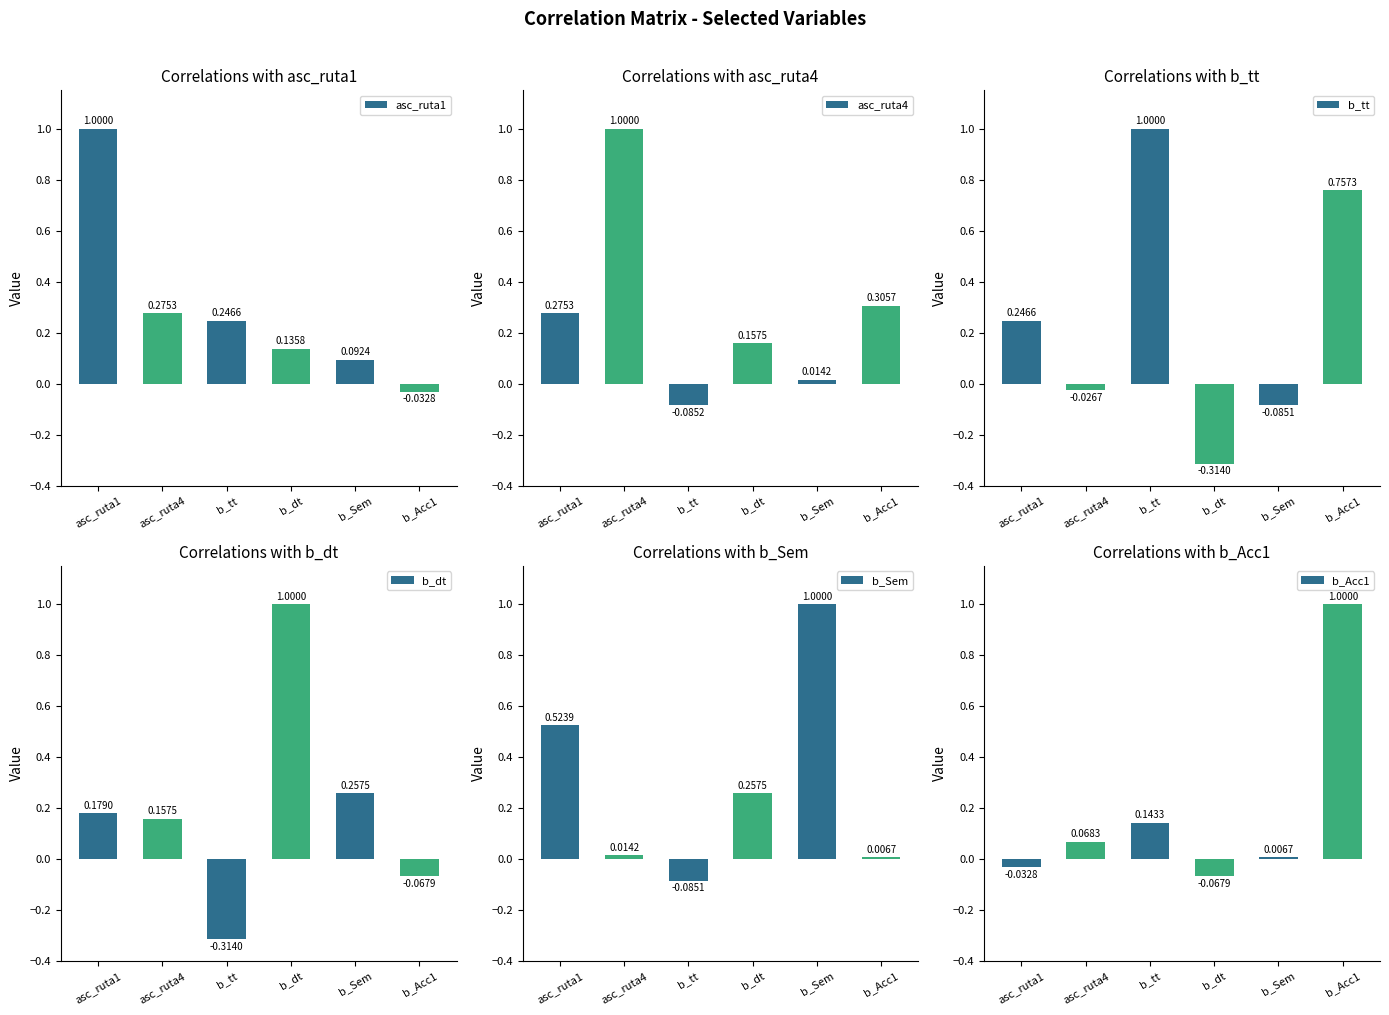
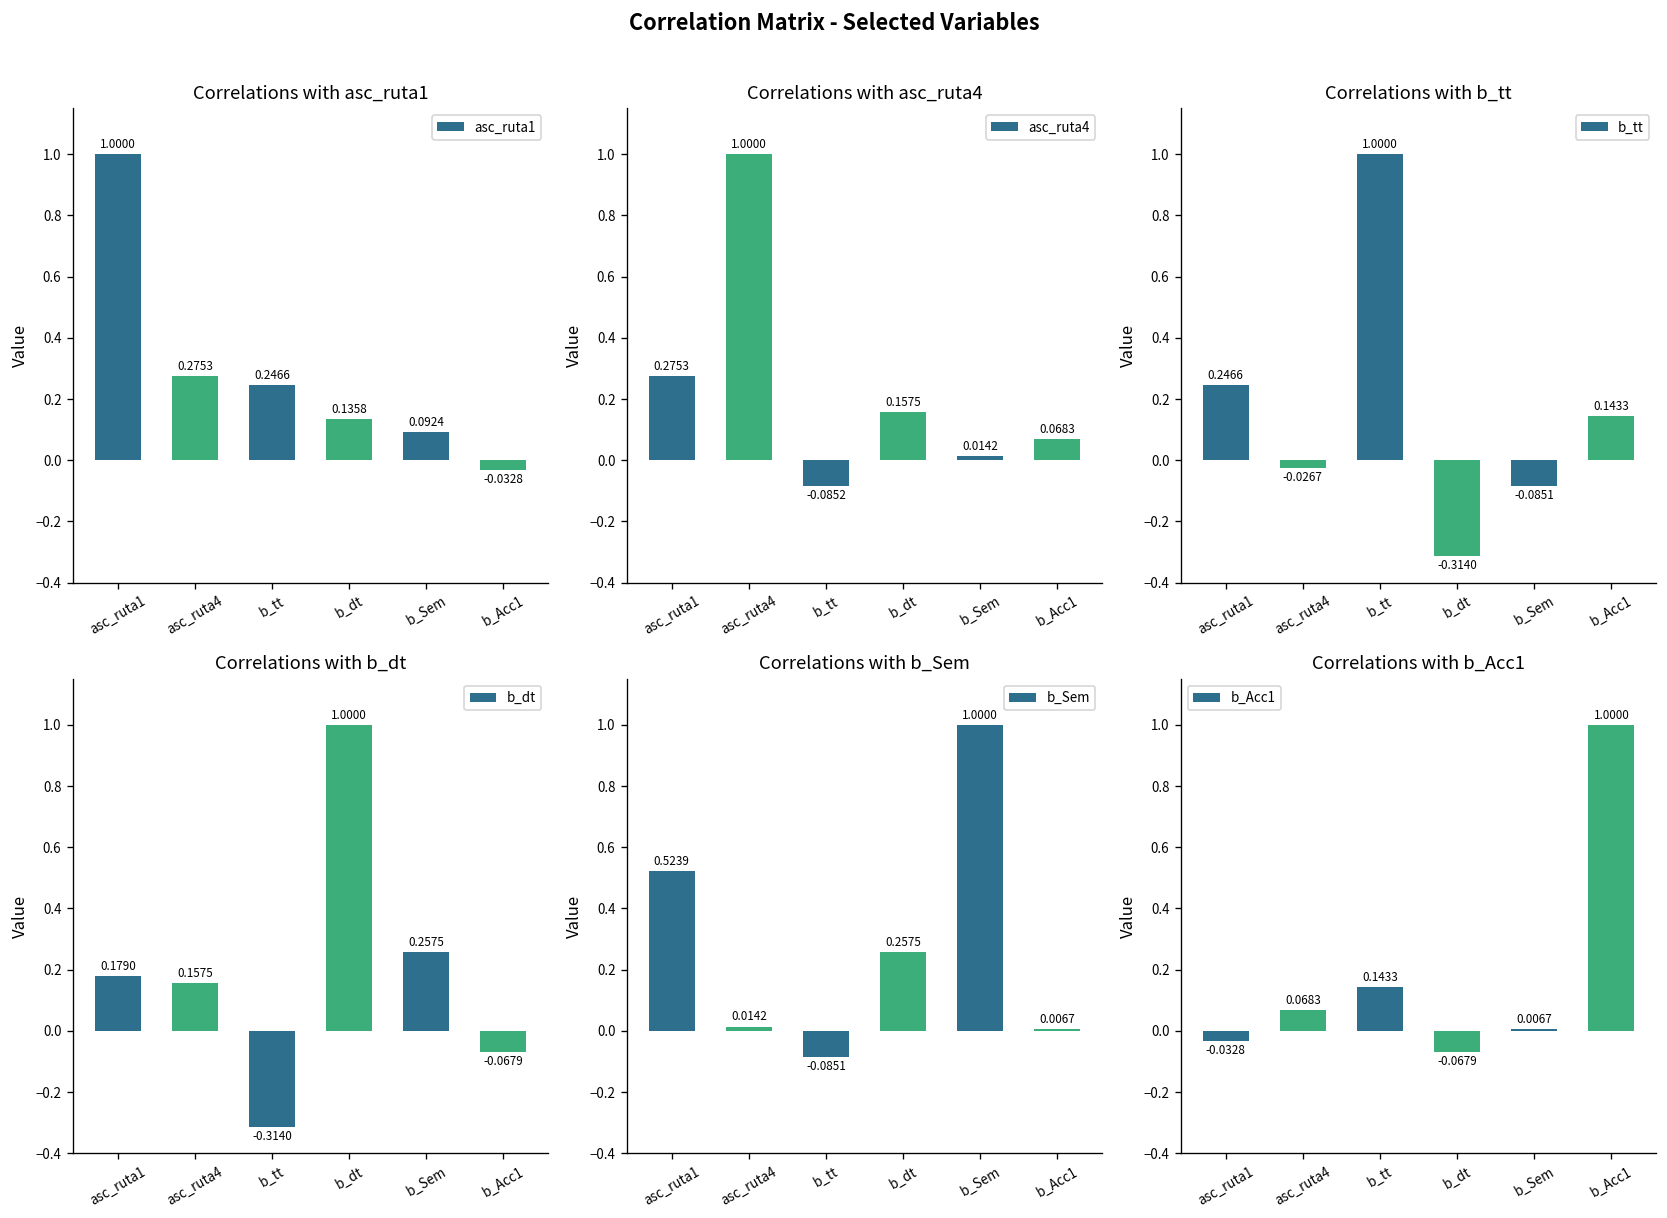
  {
    "Correlations with asc_ruta1": {
      "asc_ruta1": 1.0000,
      "asc_ruta4": 0.2753,
      "b_tt": 0.2466,
      "b_dt": 0.1358,
      "b_Sem": 0.0924,
      "b_Acc1": -0.0328
    },
    "Correlations with asc_ruta4": {
      "asc_ruta1": 0.2753,
      "asc_ruta4": 1.0000,
      "b_tt": -0.0852,
      "b_dt": 0.1575,
      "b_Sem": 0.0142,
-     "b_Acc1": 0.3057
+     "b_Acc1": 0.0683
    },
    "Correlations with b_tt": {
      "asc_ruta1": 0.2466,
      "asc_ruta4": -0.0267,
      "b_tt": 1.0000,
      "b_dt": -0.3140,
      "b_Sem": -0.0851,
-     "b_Acc1": 0.7573
+     "b_Acc1": 0.1433
    },
    "Correlations with b_dt": {
      "asc_ruta1": 0.1790,
      "asc_ruta4": 0.1575,
      "b_tt": -0.3140,
      "b_dt": 1.0000,
      "b_Sem": 0.2575,
      "b_Acc1": -0.0679
    },
    "Correlations with b_Sem": {
      "asc_ruta1": 0.5239,
      "asc_ruta4": 0.0142,
      "b_tt": -0.0851,
      "b_dt": 0.2575,
      "b_Sem": 1.0000,
      "b_Acc1": 0.0067
    },
    "Correlations with b_Acc1": {
      "asc_ruta1": -0.0328,
      "asc_ruta4": 0.0683,
      "b_tt": 0.1433,
      "b_dt": -0.0679,
      "b_Sem": 0.0067,
      "b_Acc1": 1.0000
    }
  }
